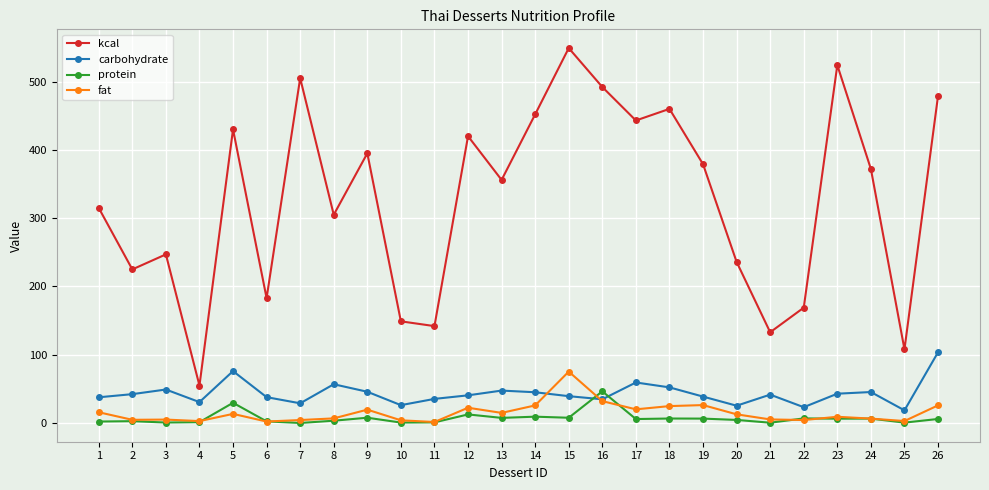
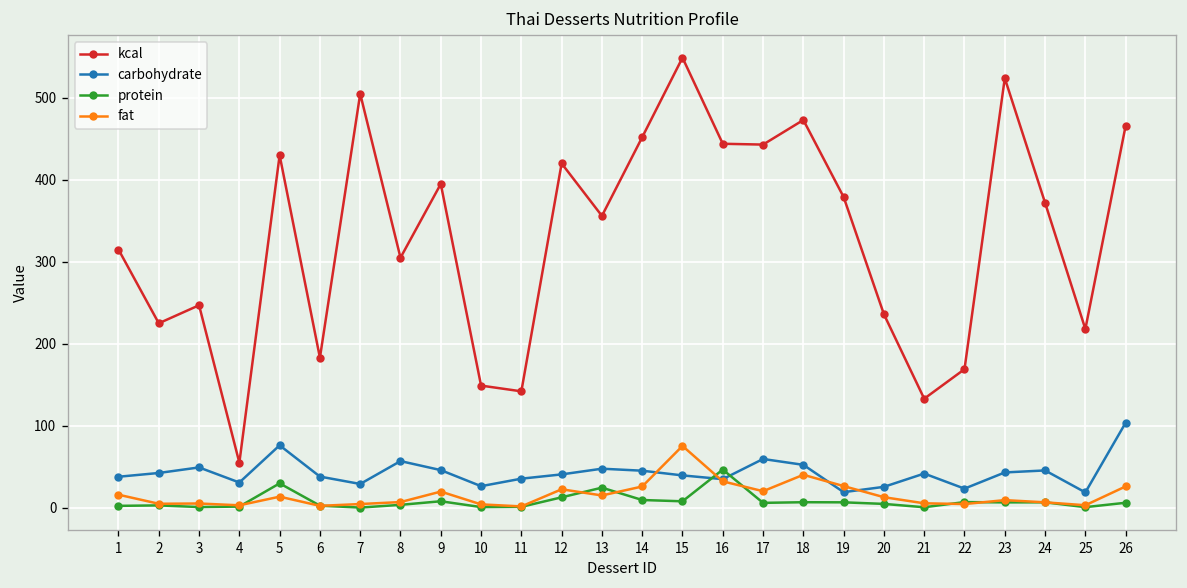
  {
    "kcal": {
      "1": 320,
      "2": 230,
      "3": 250,
      "4": 60,
      "5": 430,
      "6": 180,
      "7": 510,
      "8": 310,
      "9": 400,
      "10": 150,
      "11": 140,
      "12": 420,
      "13": 360,
      "14": 450,
      "15": 550,
-     "16": 490,
+     "16": 440,
      "17": 440,
-     "18": 460,
+     "18": 470,
      "19": 380,
      "20": 240,
      "21": 130,
      "22": 170,
      "23": 520,
      "24": 370,
-     "25": 110,
-     "26": 480
+     "25": 220,
+     "26": 470
    },
    "carbohydrate": {
      "1": 40,
      "2": 40,
      "3": 50,
      "4": 30,
      "5": 80,
      "6": 40,
      "7": 30,
      "8": 60,
      "9": 50,
      "10": 30,
      "11": 40,
      "12": 40,
      "13": 50,
      "14": 50,
      "15": 40,
      "17": 60,
      "18": 50,
-     "19": 40,
+     "19": 20,
      "20": 30,
      "21": 40,
      "22": 20,
      "23": 40,
      "24": 50,
      "25": 20,
      "26": 100
    },
    "protein": {
      "1": 0,
      "3": 0,
      "5": 30,
      "7": 0,
      "9": 10,
      "12": 10,
-     "13": 10,
+     "13": 20,
      "14": 10,
      "15": 10,
      "16": 50,
      "17": 10,
      "18": 10,
      "19": 10,
      "20": 0,
      "21": 0,
      "26": 10
    },
    "fat": {
      "1": 20,
      "3": 10,
      "5": 10,
      "7": 0,
      "9": 20,
      "12": 20,
      "13": 10,
      "14": 30,
      "15": 80,
      "17": 20,
-     "18": 20,
+     "18": 40,
      "19": 30,
      "20": 10,
      "21": 10,
      "26": 30
    }
  }
